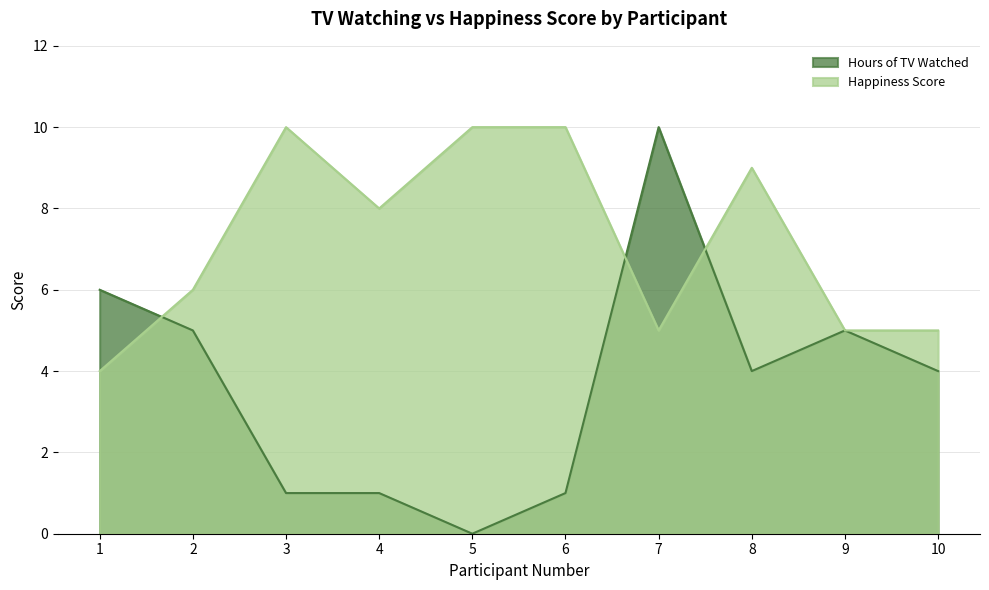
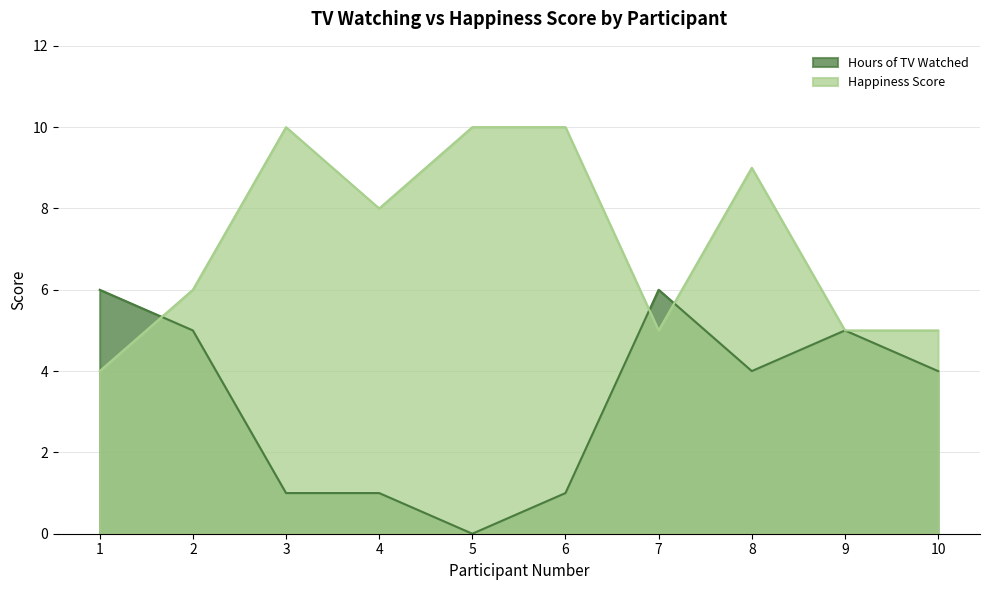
  {
    "Hours of TV Watched": {
      "1": 6,
      "2": 5,
      "3": 1,
      "4": 1,
      "5": 0,
      "6": 1,
-     "7": 10,
+     "7": 6,
      "8": 4,
      "10": 4
    },
    "Happiness Score": {
      "1": 4,
      "2": 6,
      "3": 10,
      "4": 8,
      "5": 10,
      "6": 10,
      "7": 5,
      "8": 9,
      "10": 5
    }
  }
